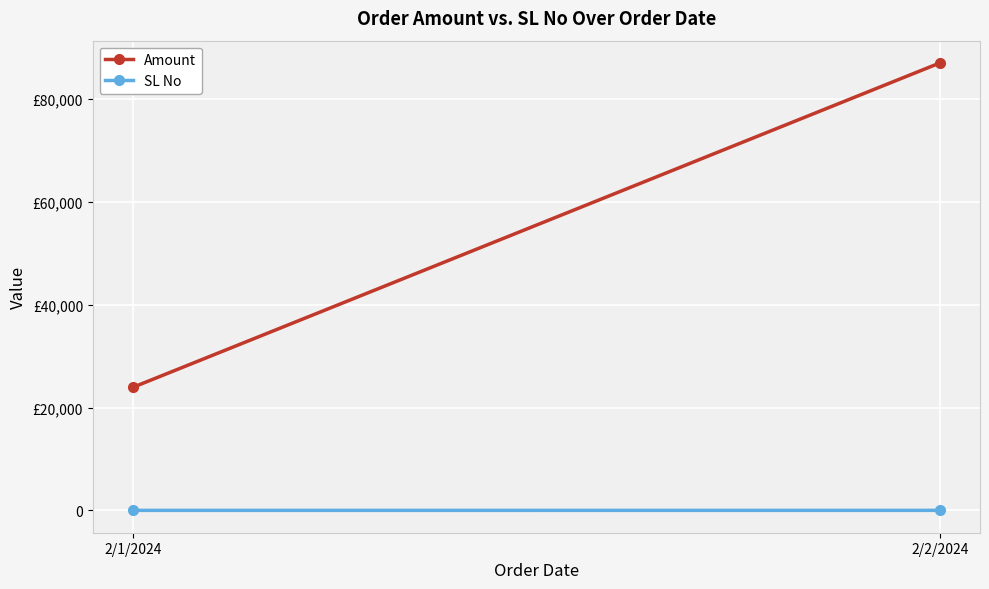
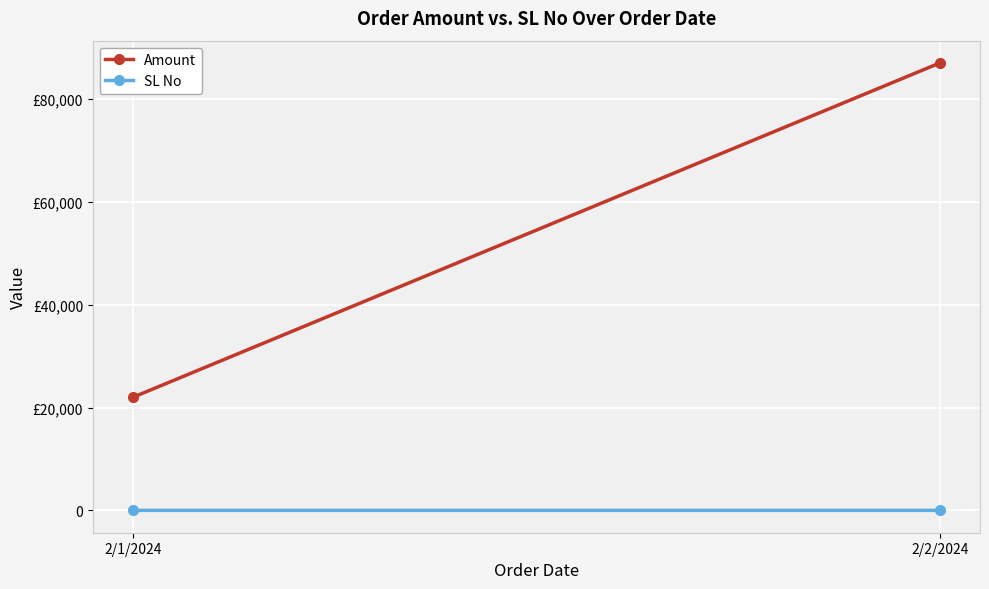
  {
    "Amount": {
-     "2/1/2024": "£24,000",
+     "2/1/2024": "£22,000",
      "2/2/2024": "£87,000"
    },
    "SL No": {
      "2/1/2024": "£0",
      "2/2/2024": "£0"
    }
  }
